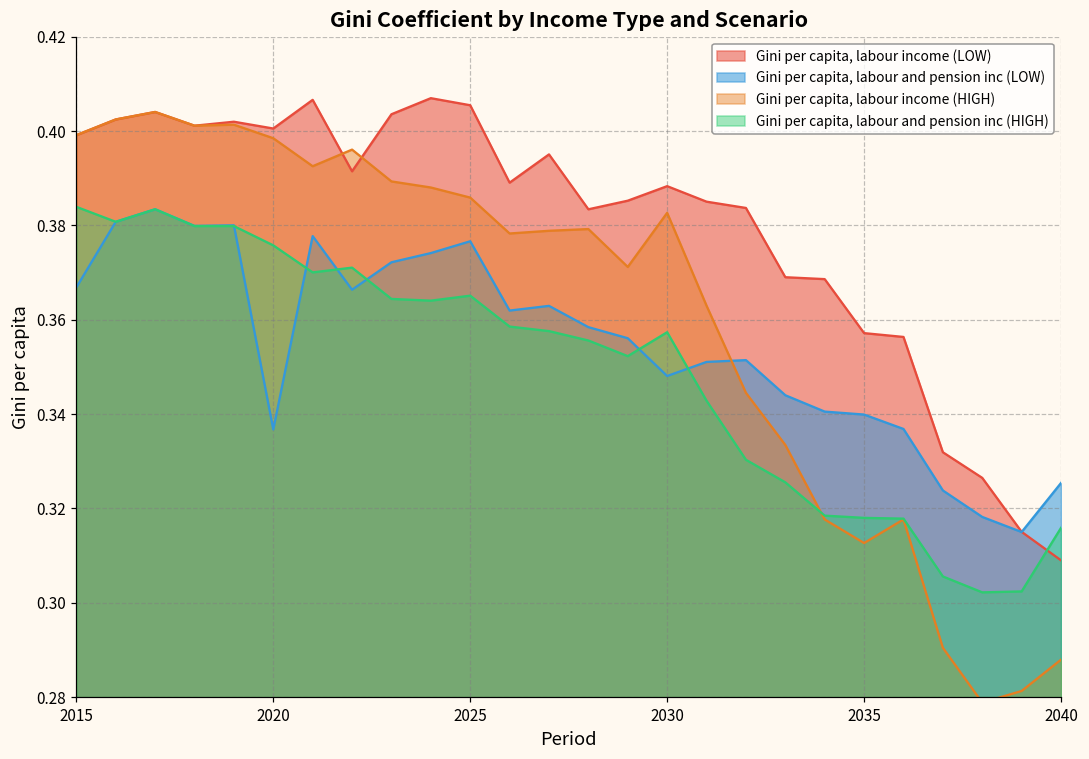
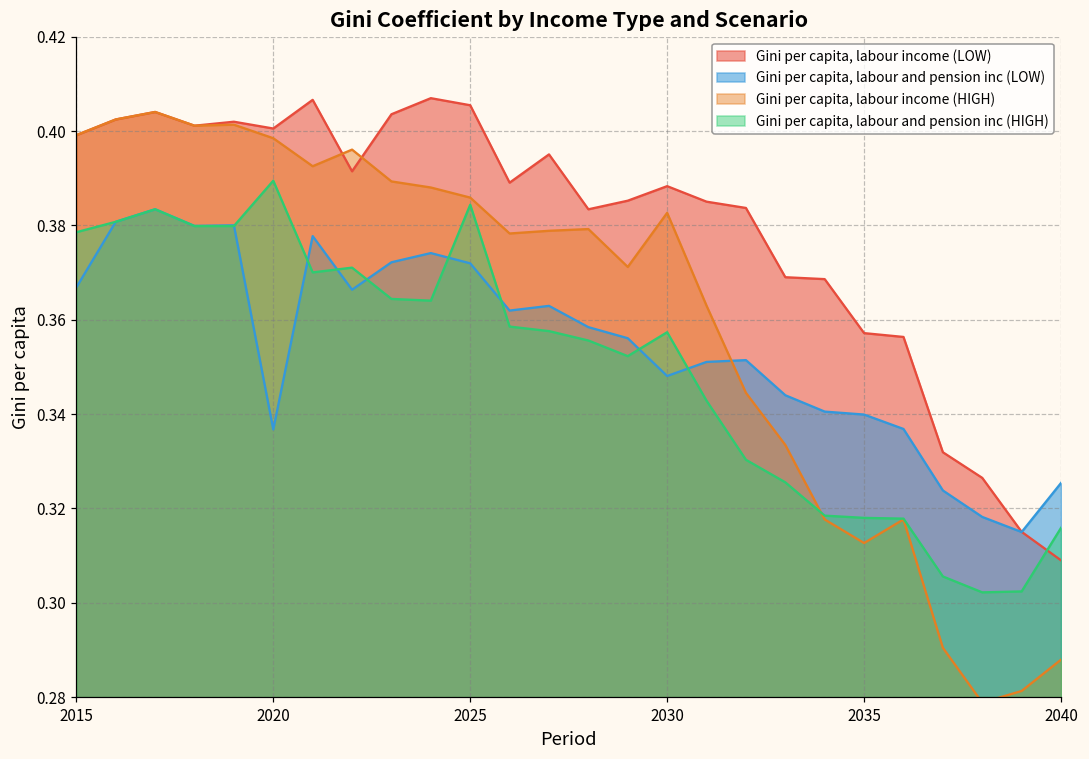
  {
    "Gini per capita, labour and pension inc (LOW)": {
      "2015": 0.367,
      "2020": 0.337,
-     "2025": 0.377,
+     "2025": 0.372,
      "2030": 0.348,
      "2035": 0.340,
      "2040": 0.325
    },
    "Gini per capita, labour and pension inc (HIGH)": {
-     "2015": 0.384,
-     "2020": 0.376,
-     "2025": 0.365,
+     "2015": 0.379,
+     "2020": 0.389,
+     "2025": 0.384,
      "2030": 0.357,
      "2035": 0.318,
      "2040": 0.316
    }
  }
